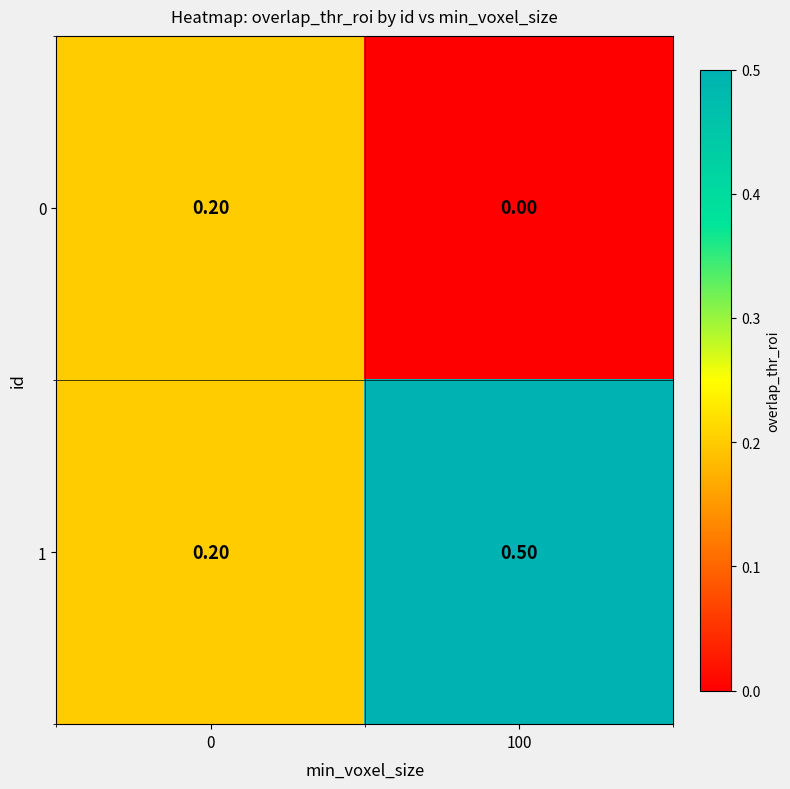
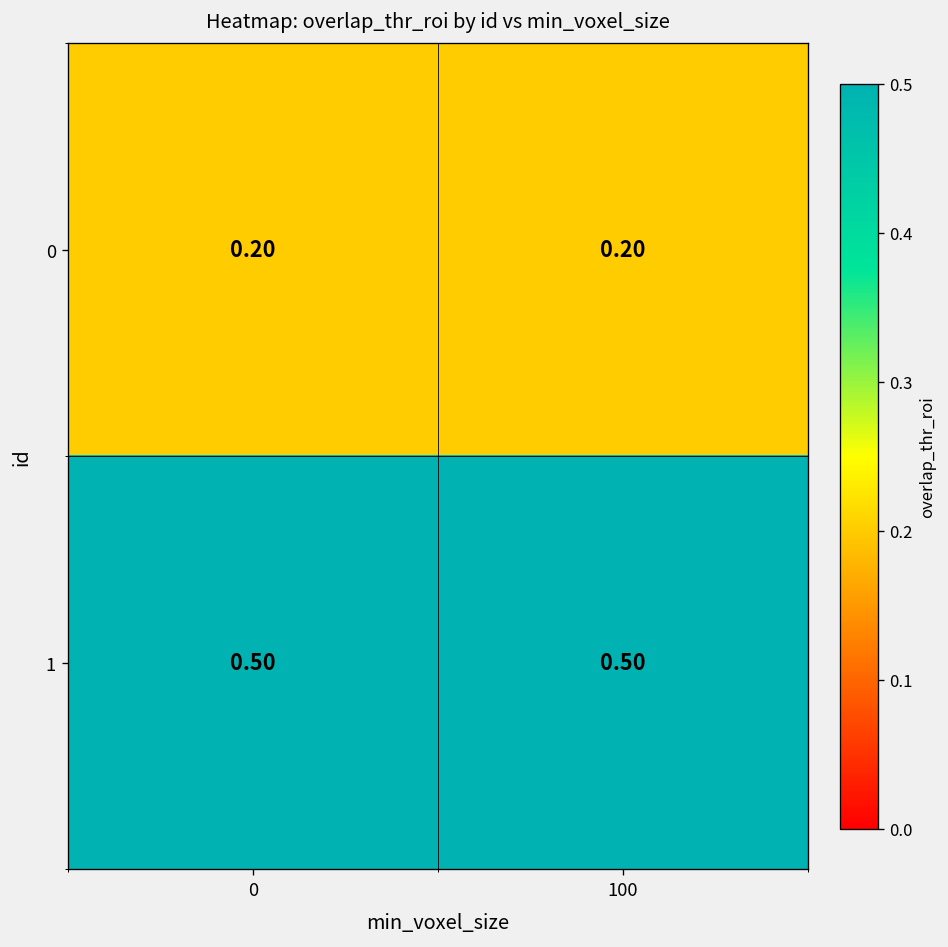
  {
    "0": {
      "0": 0.20,
-     "100": 0.00
+     "100": 0.20
    },
    "1": {
-     "0": 0.20,
+     "0": 0.50,
      "100": 0.50
    }
  }
